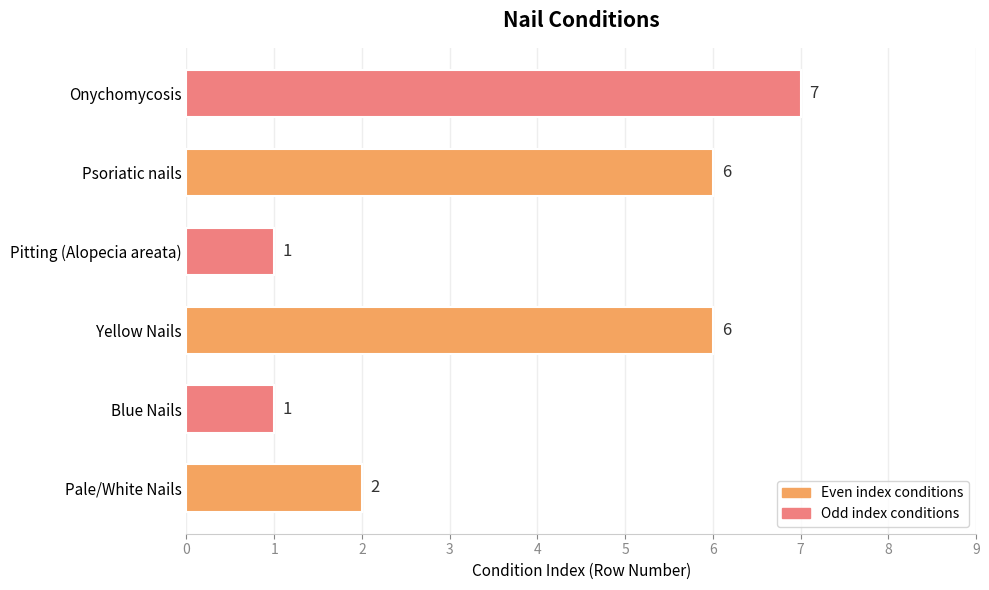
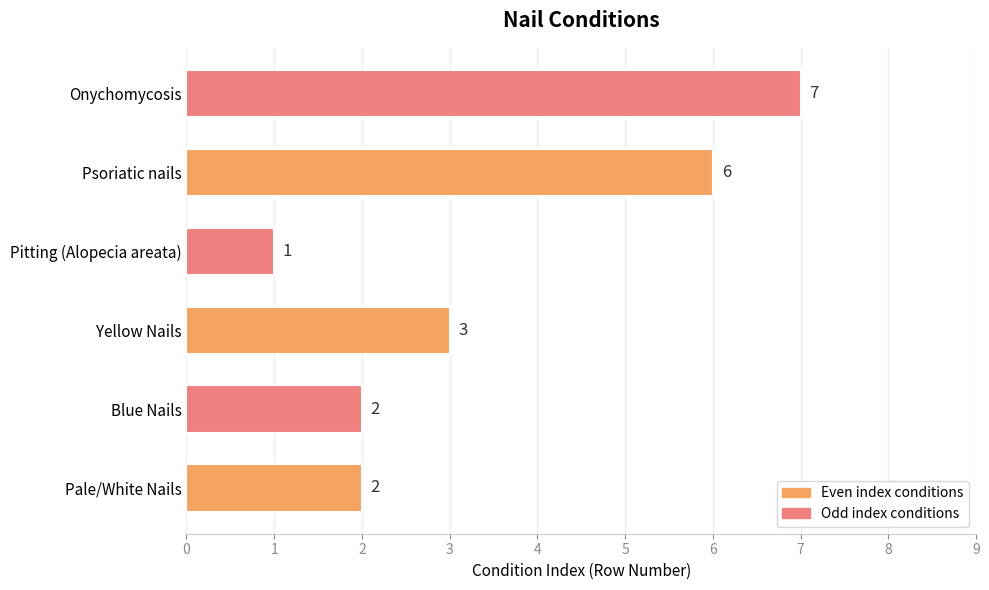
  {
    "Onychomycosis": 7,
    "Psoriatic nails": 6,
    "Pitting (Alopecia areata)": 1,
-   "Yellow Nails": 6,
-   "Blue Nails": 1,
+   "Yellow Nails": 3,
+   "Blue Nails": 2,
    "Pale/White Nails": 2
  }
